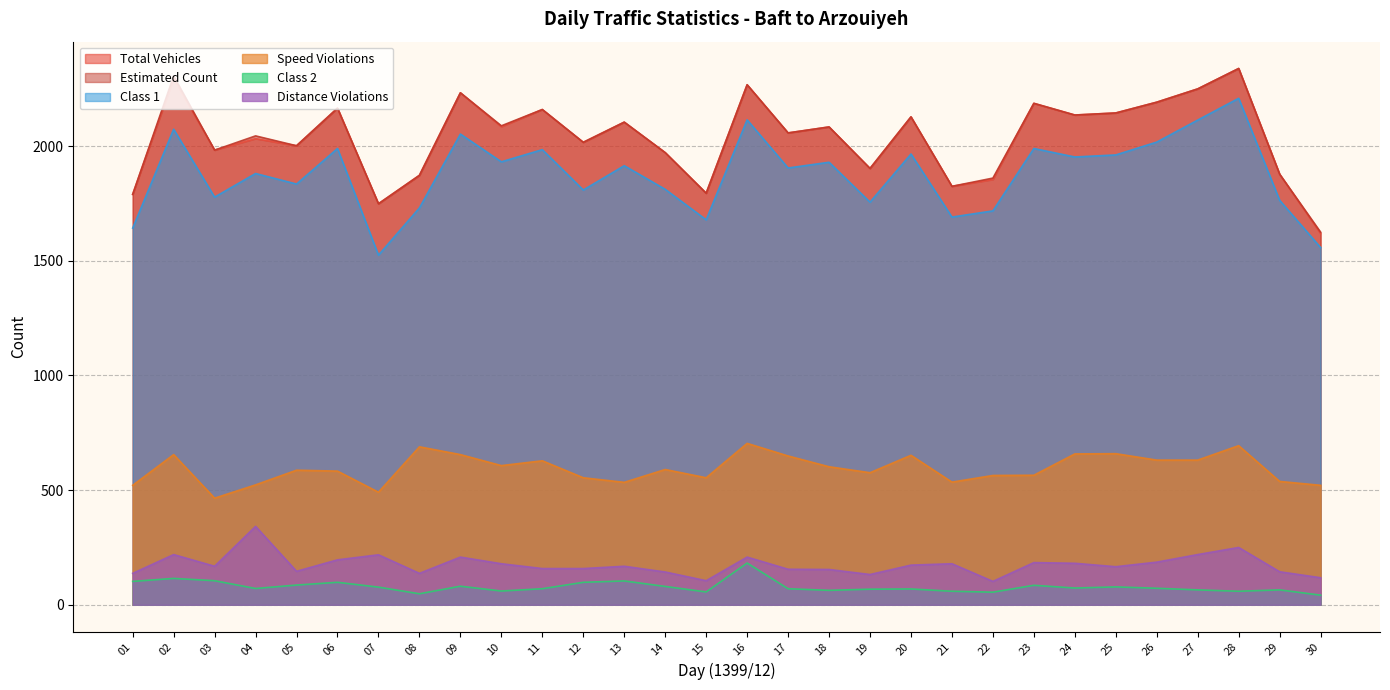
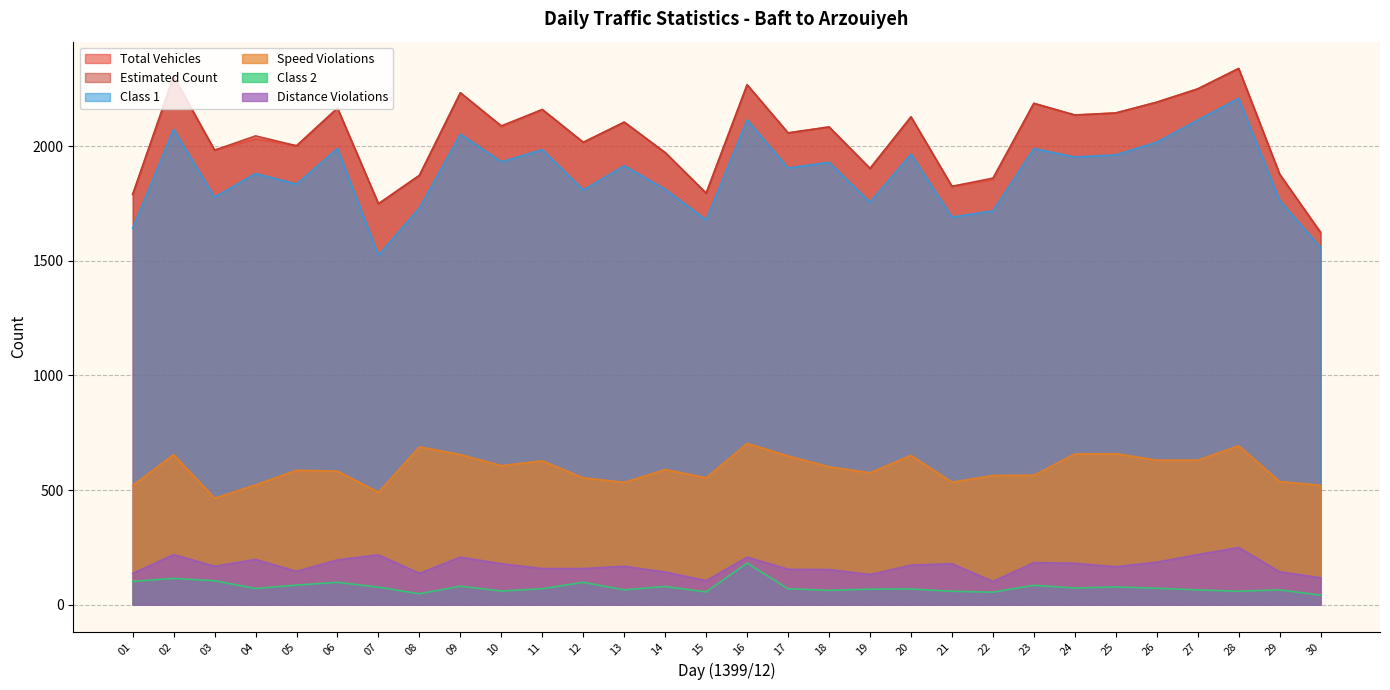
  {
    "Class 1": {
      "01": 1640,
      "02": 2070,
      "03": 1780,
      "04": 1880,
      "05": 1840,
      "06": 1990,
      "07": 1530,
      "08": 1730,
      "09": 2050,
      "10": 1930,
      "11": 1990,
      "12": 1810,
      "13": 1920,
      "14": 1810,
      "15": 1680,
      "16": 2120,
      "17": 1910,
      "18": 1930,
      "19": 1760,
      "20": 1970,
      "21": 1690,
      "22": 1720,
      "23": 1990,
      "24": 1950,
      "25": 1960,
      "26": 2020,
      "27": 2110,
      "28": 2210,
      "29": 1760,
      "30": 1560
    },
    "Class 2": {
      "01": 100,
      "02": 120,
      "03": 110,
      "04": 70,
      "05": 90,
      "06": 100,
      "07": 80,
      "08": 50,
      "09": 80,
      "10": 60,
      "11": 70,
      "12": 100,
-     "13": 100,
+     "13": 70,
      "14": 80,
      "15": 60,
      "16": 180,
      "17": 70,
      "18": 60,
      "19": 70,
      "20": 70,
      "21": 60,
      "22": 60,
      "23": 90,
      "24": 70,
      "25": 80,
      "26": 70,
      "27": 70,
      "28": 60,
      "29": 70,
      "30": 40
    },
    "Distance Violations": {
      "01": 140,
      "02": 220,
      "03": 170,
-     "04": 340,
+     "04": 200,
      "05": 150,
      "06": 200,
      "07": 220,
      "08": 140,
      "09": 210,
      "10": 180,
      "11": 160,
      "12": 160,
      "13": 170,
      "14": 140,
      "15": 110,
      "16": 210,
      "17": 160,
      "18": 150,
      "19": 130,
      "20": 170,
      "21": 180,
      "22": 100,
      "23": 180,
      "24": 180,
      "25": 170,
      "26": 190,
      "27": 220,
      "28": 250,
      "29": 140,
      "30": 120
    }
  }
